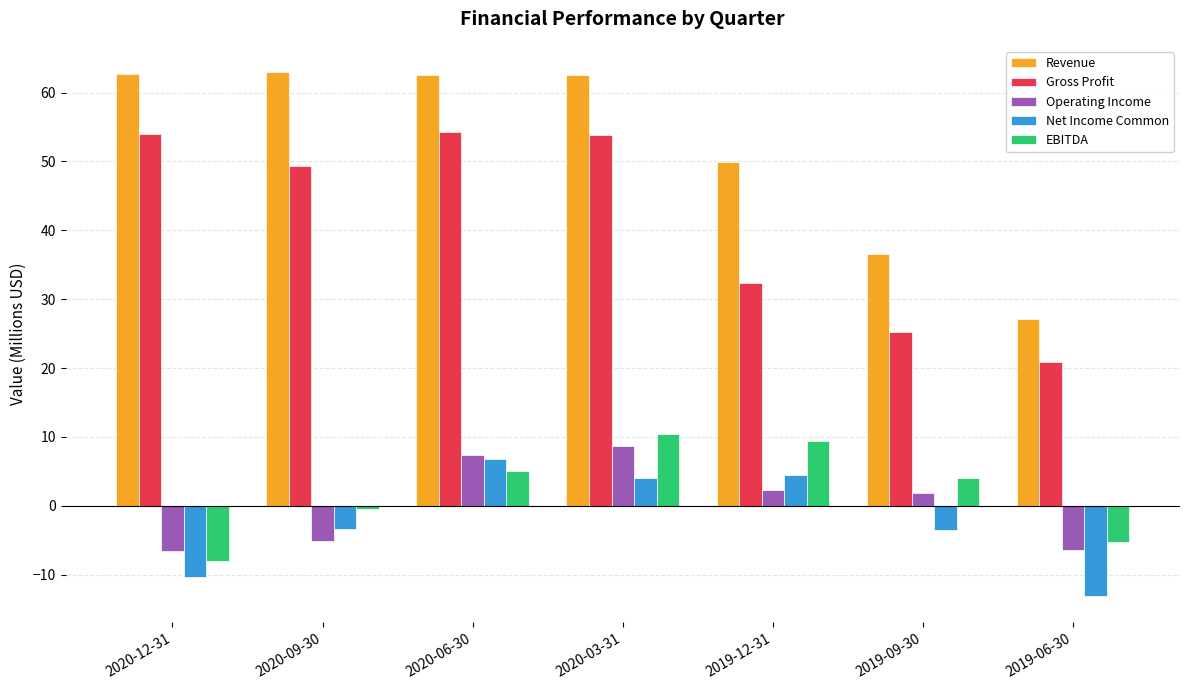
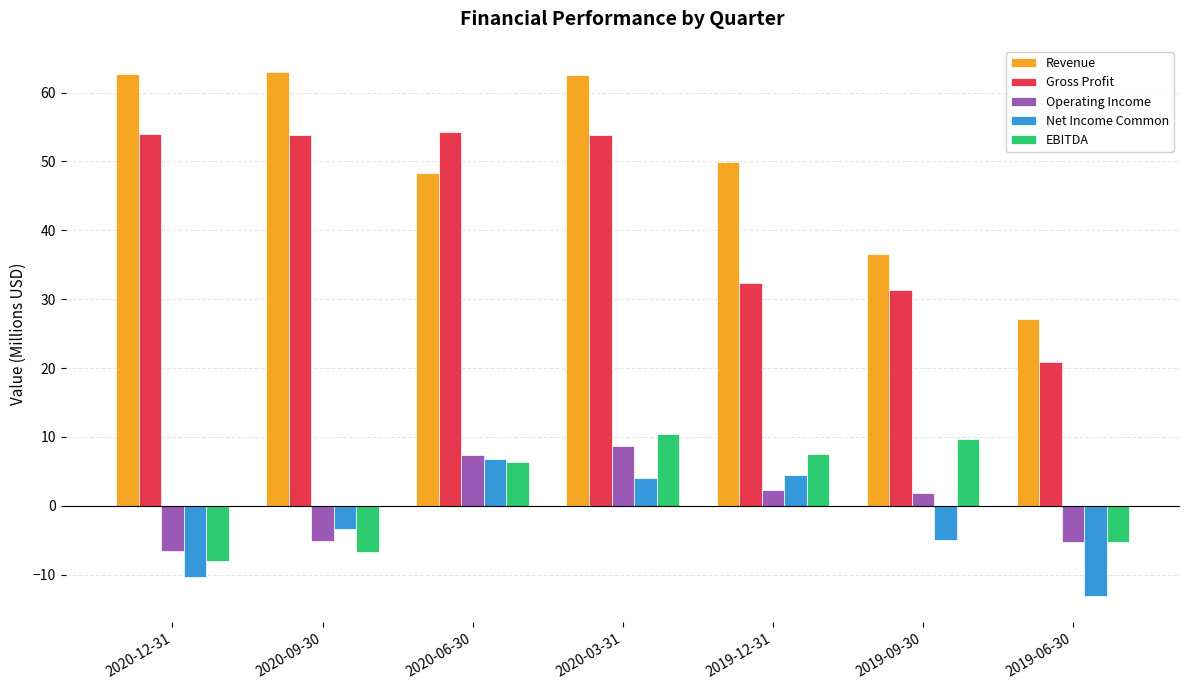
  {
    "Revenue": {
      "2020-12-31": 63,
      "2020-09-30": 63,
-     "2020-06-30": 63,
+     "2020-06-30": 48,
      "2020-03-31": 63,
      "2019-12-31": 50,
      "2019-09-30": 37,
      "2019-06-30": 27
    },
    "Gross Profit": {
      "2020-12-31": 54,
-     "2020-09-30": 49,
+     "2020-09-30": 54,
      "2020-06-30": 54,
      "2020-03-31": 54,
      "2019-12-31": 32,
-     "2019-09-30": 25,
+     "2019-09-30": 31,
      "2019-06-30": 21
    },
    "Operating Income": {
      "2020-12-31": -7,
      "2020-09-30": -5,
      "2020-06-30": 7,
      "2020-03-31": 9,
      "2019-12-31": 2,
      "2019-09-30": 2,
-     "2019-06-30": -6
+     "2019-06-30": -5
    },
    "Net Income Common": {
      "2020-12-31": -10,
      "2020-09-30": -3,
      "2020-06-30": 7,
      "2020-03-31": 4,
      "2019-12-31": 4,
-     "2019-09-30": -4,
+     "2019-09-30": -5,
      "2019-06-30": -13
    },
    "EBITDA": {
      "2020-12-31": -8,
-     "2020-09-30": 0,
-     "2020-06-30": 5,
+     "2020-09-30": -7,
+     "2020-06-30": 6,
      "2020-03-31": 10,
-     "2019-12-31": 9,
-     "2019-09-30": 4,
+     "2019-12-31": 7,
+     "2019-09-30": 10,
      "2019-06-30": -5
    }
  }
